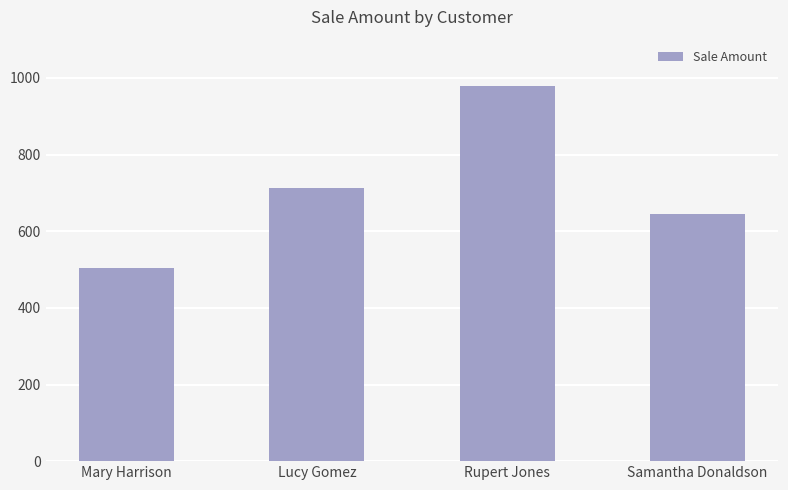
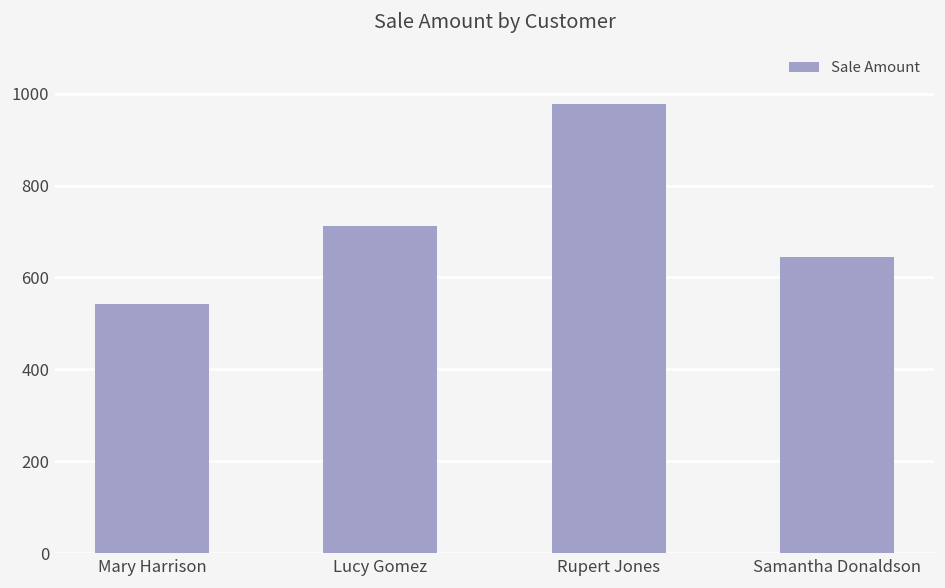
  {
-   "Mary Harrison": 500,
+   "Mary Harrison": 540,
    "Lucy Gomez": 710,
    "Rupert Jones": 980,
    "Samantha Donaldson": 650
  }
